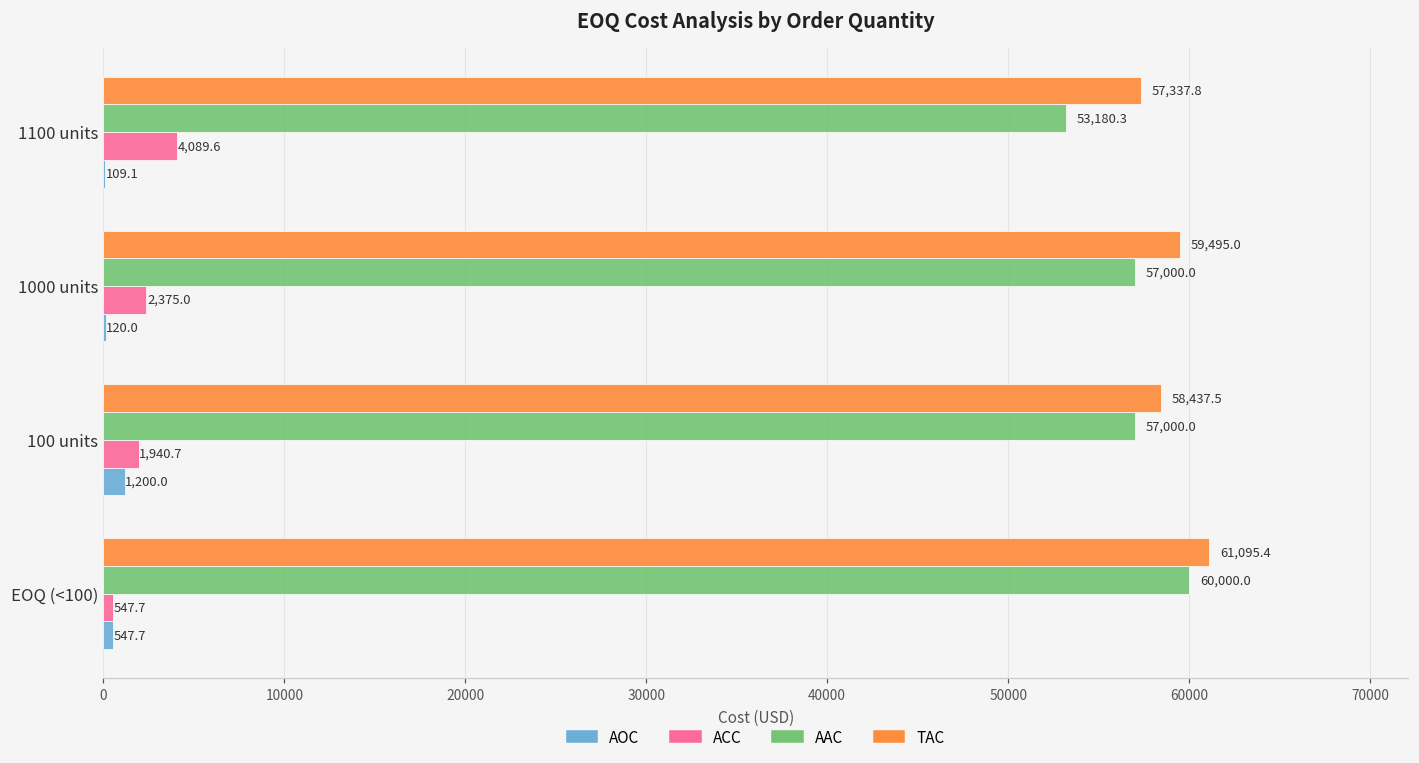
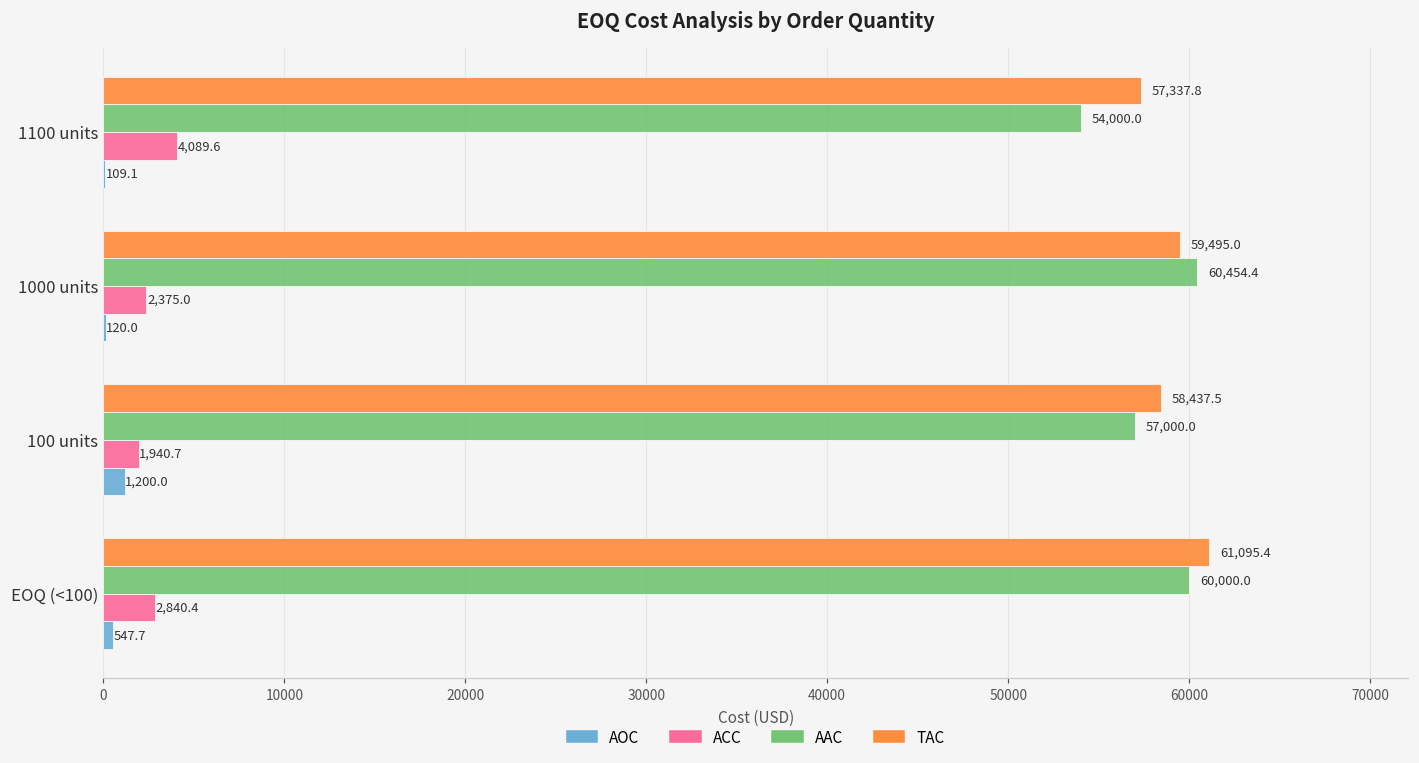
  {
    "AOC": {
      "1100 units": "109.1",
      "1000 units": "120.0",
      "100 units": "1,200.0",
      "EOQ (<100)": "547.7"
    },
    "ACC": {
      "1100 units": "4,089.6",
      "1000 units": "2,375.0",
      "100 units": "1,940.7",
-     "EOQ (<100)": "547.7"
+     "EOQ (<100)": "2,840.4"
    },
    "AAC": {
-     "1100 units": "53,180.3",
-     "1000 units": "57,000.0",
+     "1100 units": "54,000.0",
+     "1000 units": "60,454.4",
      "100 units": "57,000.0",
      "EOQ (<100)": "60,000.0"
    },
    "TAC": {
      "1100 units": "57,337.8",
      "1000 units": "59,495.0",
      "100 units": "58,437.5",
      "EOQ (<100)": "61,095.4"
    }
  }
